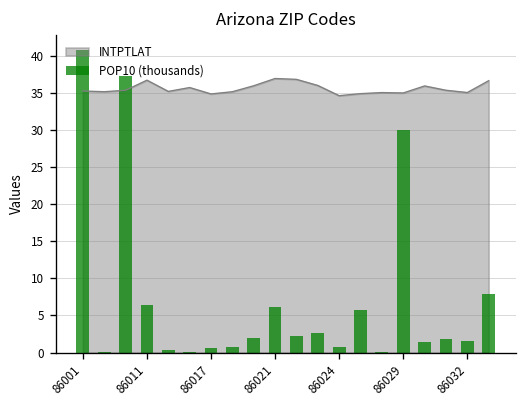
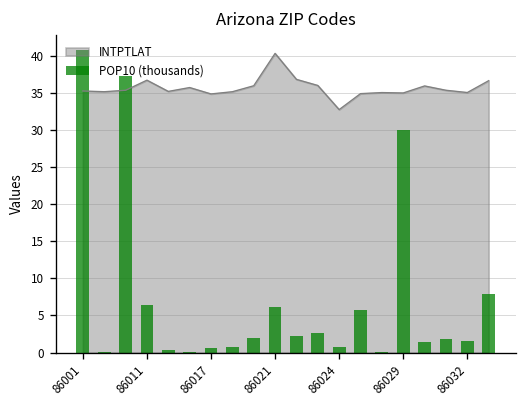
  {
    "INTPTLAT": {
      "86001": 35,
      "86011": 37,
      "86017": 35,
-     "86021": 37,
-     "86024": 35,
+     "86021": 40,
+     "86024": 33,
      "86029": 35,
      "86032": 35
    },
    "POP10 (thousands)": {
      "86001": 41,
      "86011": 6,
      "86017": 1,
      "86021": 6,
      "86024": 1,
      "86029": 30,
      "86032": 2
    }
  }
